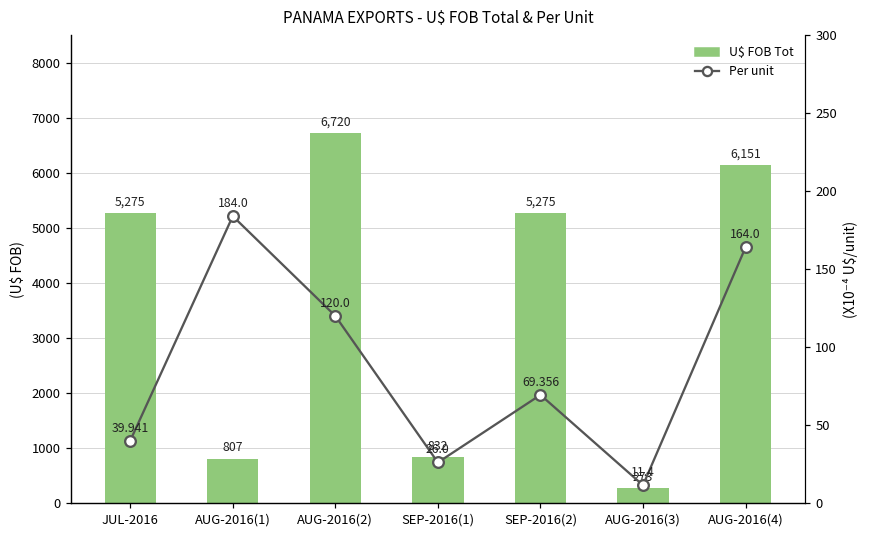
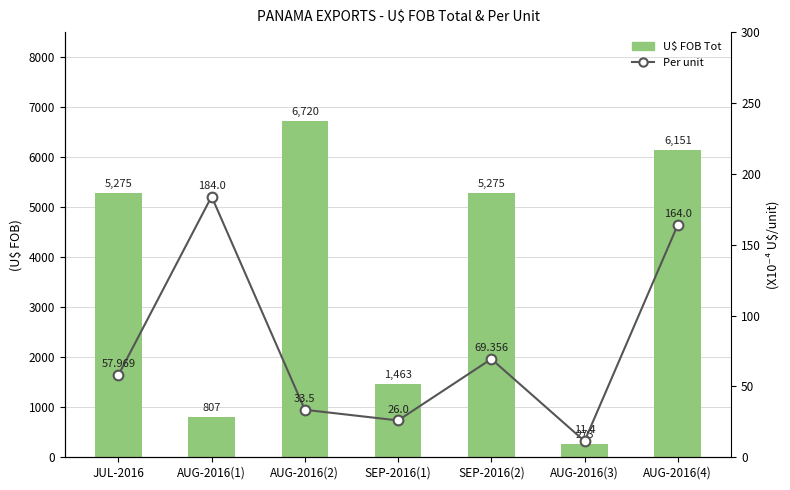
  {
    "U$ FOB Tot": {
      "JUL-2016": "5,275",
      "AUG-2016(2)": "6,720",
-     "SEP-2016(1)": "832",
+     "SEP-2016(1)": "1,463",
      "SEP-2016(2)": "5,275",
      "AUG-2016(4)": "6,151"
    },
    "Per unit": {
-     "JUL-2016": "39.941",
+     "JUL-2016": "57.969",
      "AUG-2016(1)": "184.0",
-     "AUG-2016(2)": "120.0",
+     "AUG-2016(2)": "33.5",
      "SEP-2016(1)": "26.0",
      "SEP-2016(2)": "69.356",
      "AUG-2016(4)": "164.0"
    }
  }
